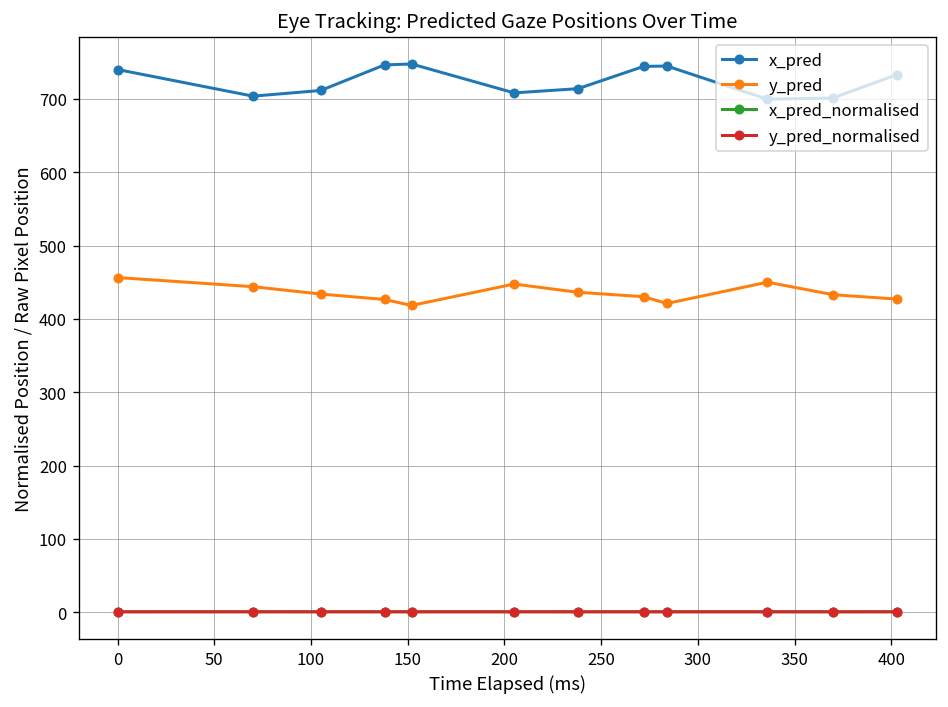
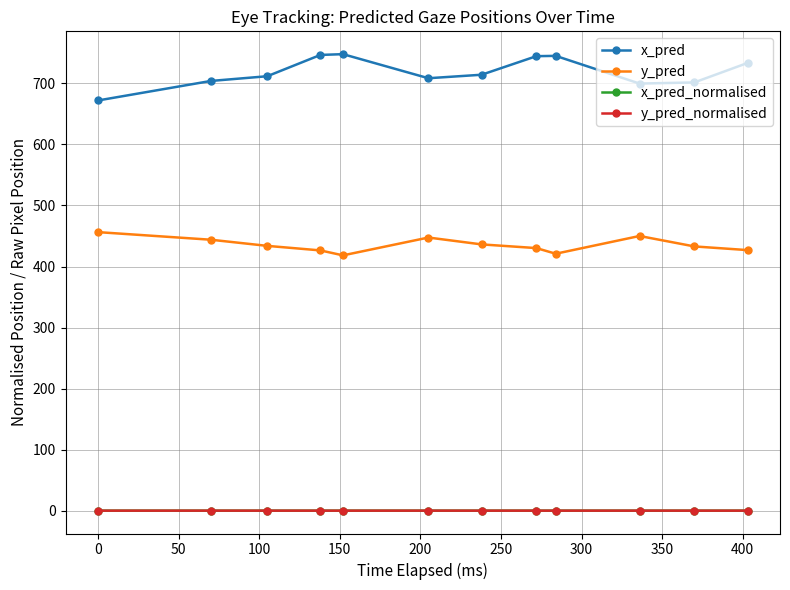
  {
    "x_pred": {
-     "0": 740
+     "0": 670
    },
    "y_pred": {
      "0": 460
    },
    "y_pred_normalised": {
      "0": 0
    }
  }
